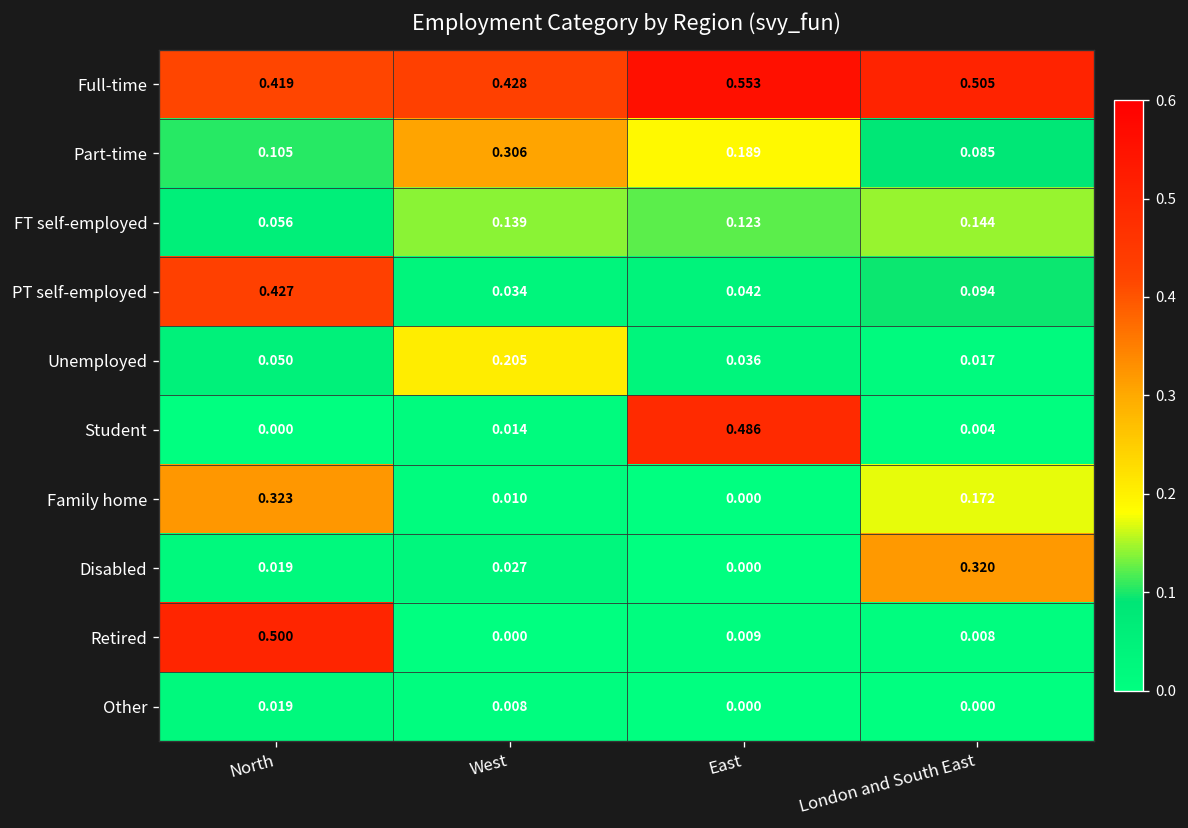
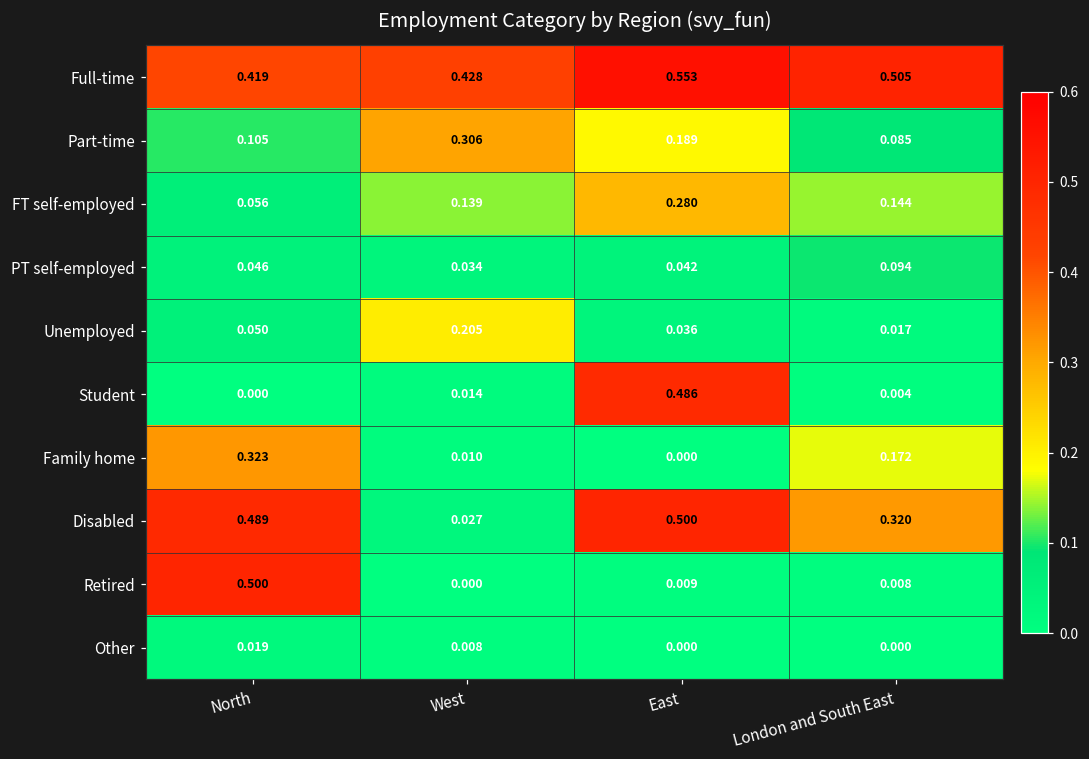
  {
    "Full-time": {
      "North": 0.419,
      "West": 0.428,
      "East": 0.553,
      "London and South East": 0.505
    },
    "Part-time": {
      "North": 0.105,
      "West": 0.306,
      "East": 0.189,
      "London and South East": 0.085
    },
    "FT self-employed": {
      "North": 0.056,
      "West": 0.139,
-     "East": 0.123,
+     "East": 0.280,
      "London and South East": 0.144
    },
    "PT self-employed": {
-     "North": 0.427,
+     "North": 0.046,
      "West": 0.034,
      "East": 0.042,
      "London and South East": 0.094
    },
    "Unemployed": {
      "North": 0.050,
      "West": 0.205,
      "East": 0.036,
      "London and South East": 0.017
    },
    "Student": {
      "North": 0.000,
      "West": 0.014,
      "East": 0.486,
      "London and South East": 0.004
    },
    "Family home": {
      "North": 0.323,
      "West": 0.010,
      "East": 0.000,
      "London and South East": 0.172
    },
    "Disabled": {
-     "North": 0.019,
+     "North": 0.489,
      "West": 0.027,
-     "East": 0.000,
+     "East": 0.500,
      "London and South East": 0.320
    },
    "Retired": {
      "North": 0.500,
      "West": 0.000,
      "East": 0.009,
      "London and South East": 0.008
    },
    "Other": {
      "North": 0.019,
      "West": 0.008,
      "East": 0.000,
      "London and South East": 0.000
    }
  }
